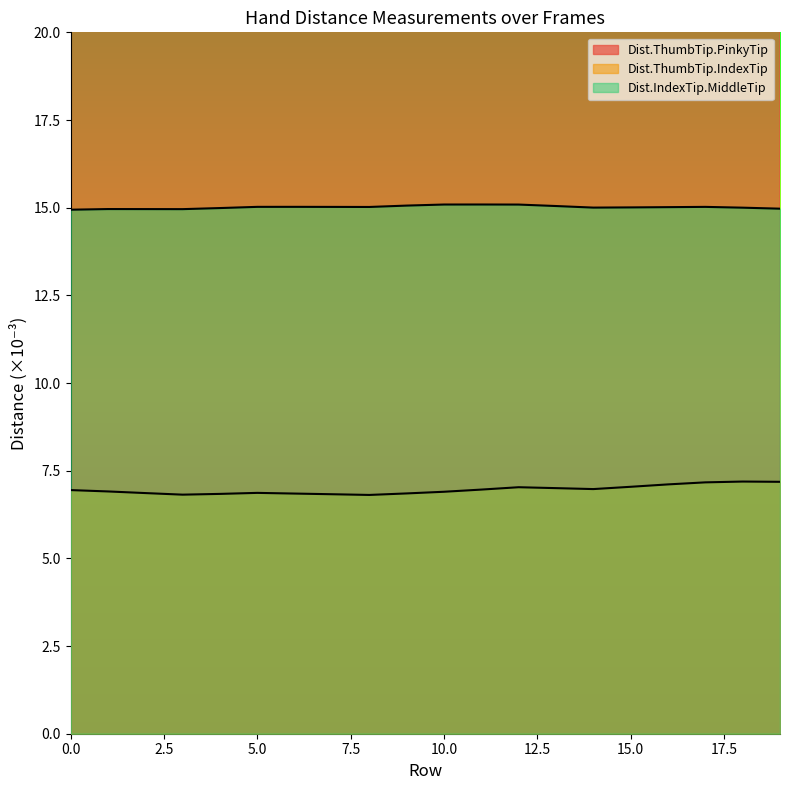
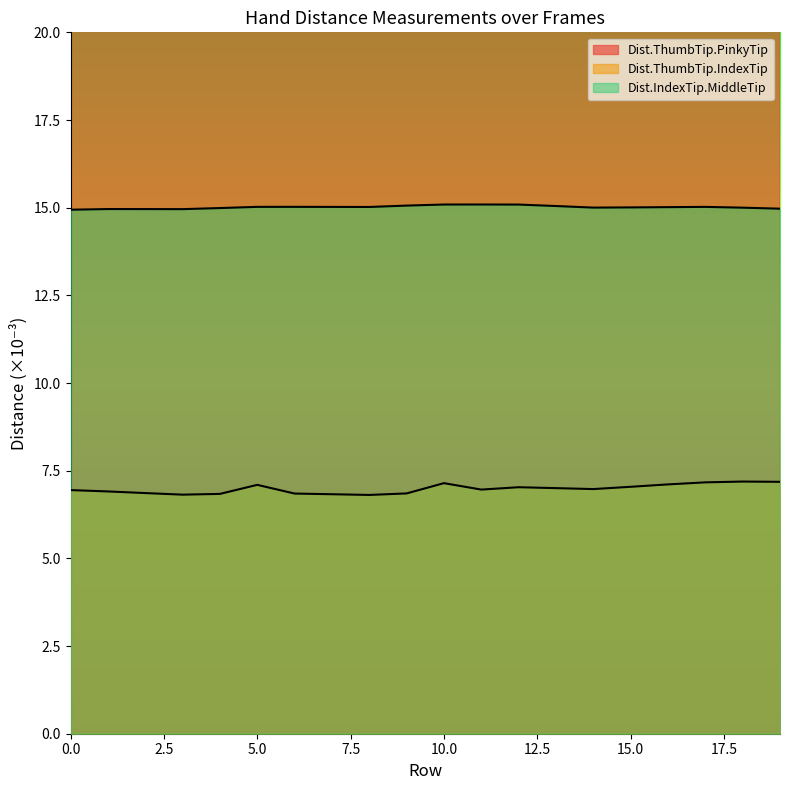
  {
    "Dist.ThumbTip.IndexTip": {
      "0.0": 6.9,
-     "5.0": 6.9,
-     "10.0": 6.9,
+     "5.0": 7.1,
+     "10.0": 7.1,
      "15.0": 7.0
    },
    "Dist.IndexTip.MiddleTip": {
      "0.0": 14.9,
      "5.0": 15.0,
      "10.0": 15.1,
      "15.0": 15.0
    }
  }
